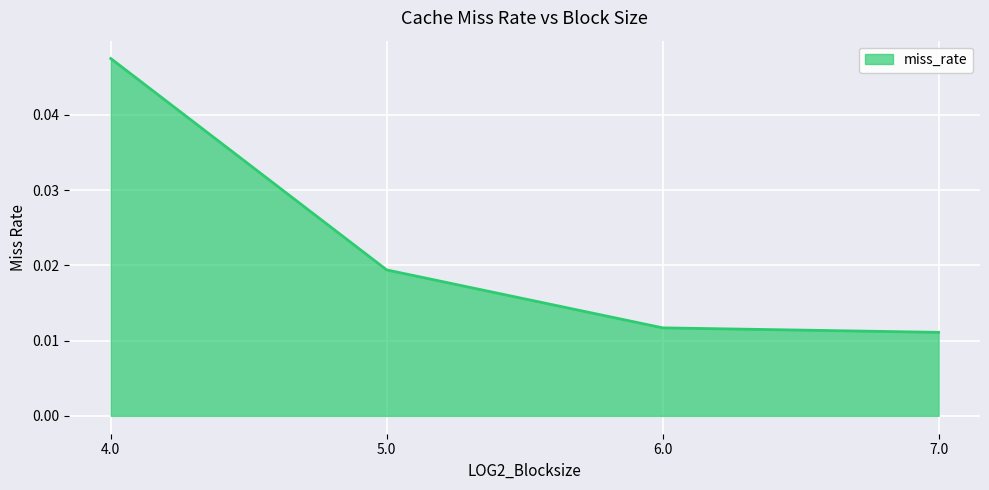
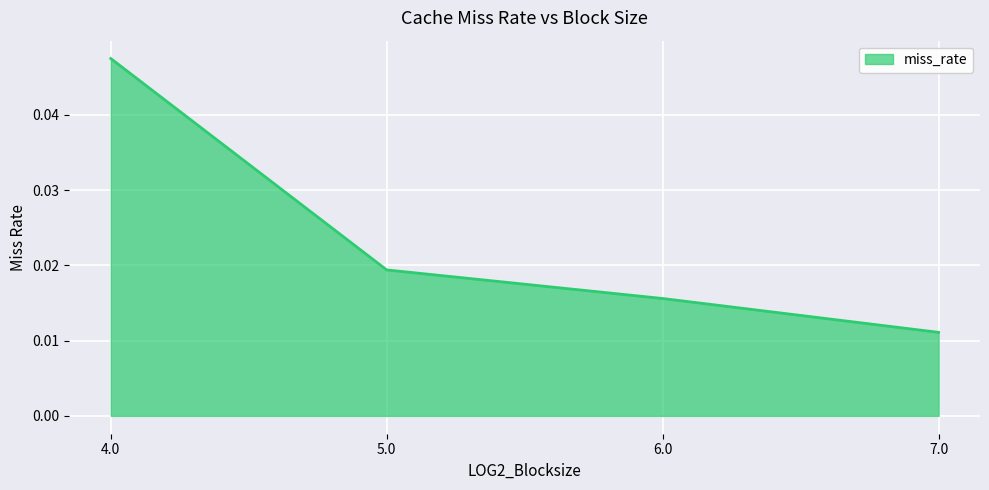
  {
    "4.0": 0.048,
    "5.0": 0.019,
-   "6.0": 0.012,
+   "6.0": 0.016,
    "7.0": 0.011
  }
